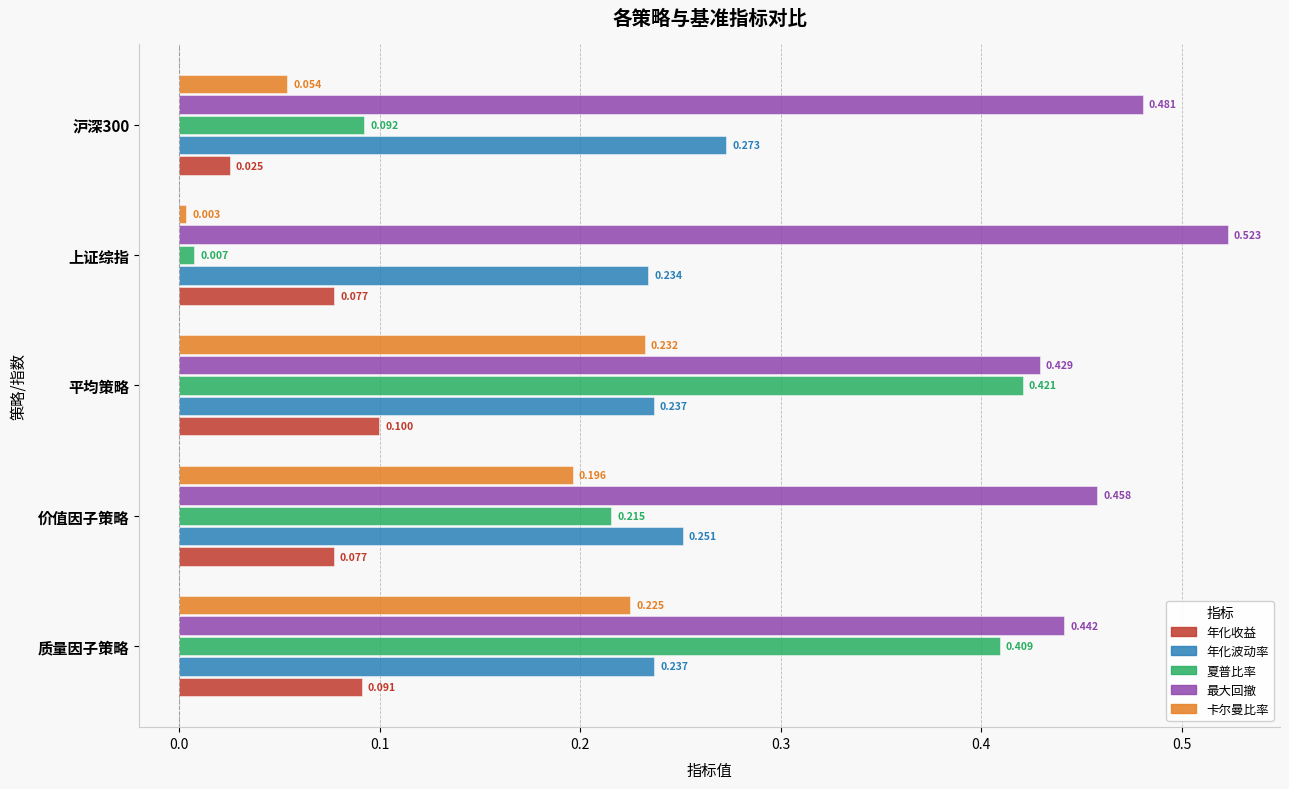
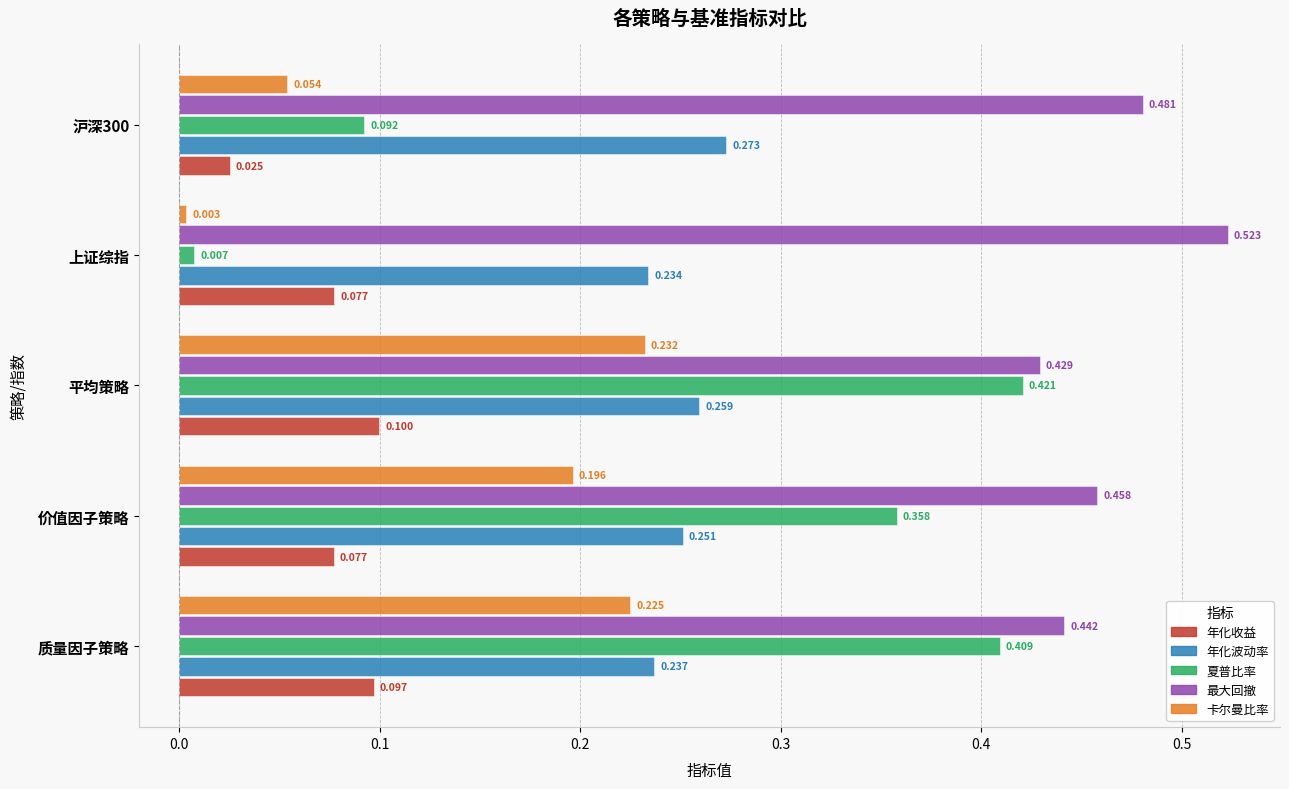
  {
    "年化收益": {
      "沪深300": 0.025,
      "上证综指": 0.077,
      "平均策略": 0.100,
      "价值因子策略": 0.077,
-     "质量因子策略": 0.091
+     "质量因子策略": 0.097
    },
    "年化波动率": {
      "沪深300": 0.273,
      "上证综指": 0.234,
-     "平均策略": 0.237,
+     "平均策略": 0.259,
      "价值因子策略": 0.251,
      "质量因子策略": 0.237
    },
    "夏普比率": {
      "沪深300": 0.092,
      "上证综指": 0.007,
      "平均策略": 0.421,
-     "价值因子策略": 0.215,
+     "价值因子策略": 0.358,
      "质量因子策略": 0.409
    },
    "最大回撤": {
      "沪深300": 0.481,
      "上证综指": 0.523,
      "平均策略": 0.429,
      "价值因子策略": 0.458,
      "质量因子策略": 0.442
    },
    "卡尔曼比率": {
      "沪深300": 0.054,
      "上证综指": 0.003,
      "平均策略": 0.232,
      "价值因子策略": 0.196,
      "质量因子策略": 0.225
    }
  }
